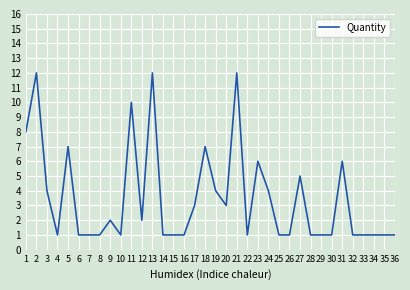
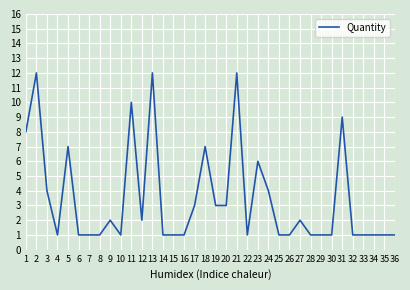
  {
    "1": 8,
    "2": 12,
    "3": 4,
    "4": 1,
    "5": 7,
    "6": 1,
    "7": 1,
    "8": 1,
    "9": 2,
    "10": 1,
    "11": 10,
    "12": 2,
    "13": 12,
    "14": 1,
    "15": 1,
    "16": 1,
    "17": 3,
    "18": 7,
-   "19": 4,
+   "19": 3,
    "20": 3,
    "21": 12,
    "22": 1,
    "23": 6,
    "24": 4,
    "25": 1,
    "26": 1,
-   "27": 5,
+   "27": 2,
    "28": 1,
    "29": 1,
    "30": 1,
-   "31": 6,
+   "31": 9,
    "32": 1,
    "33": 1,
    "34": 1,
    "35": 1,
    "36": 1
  }
